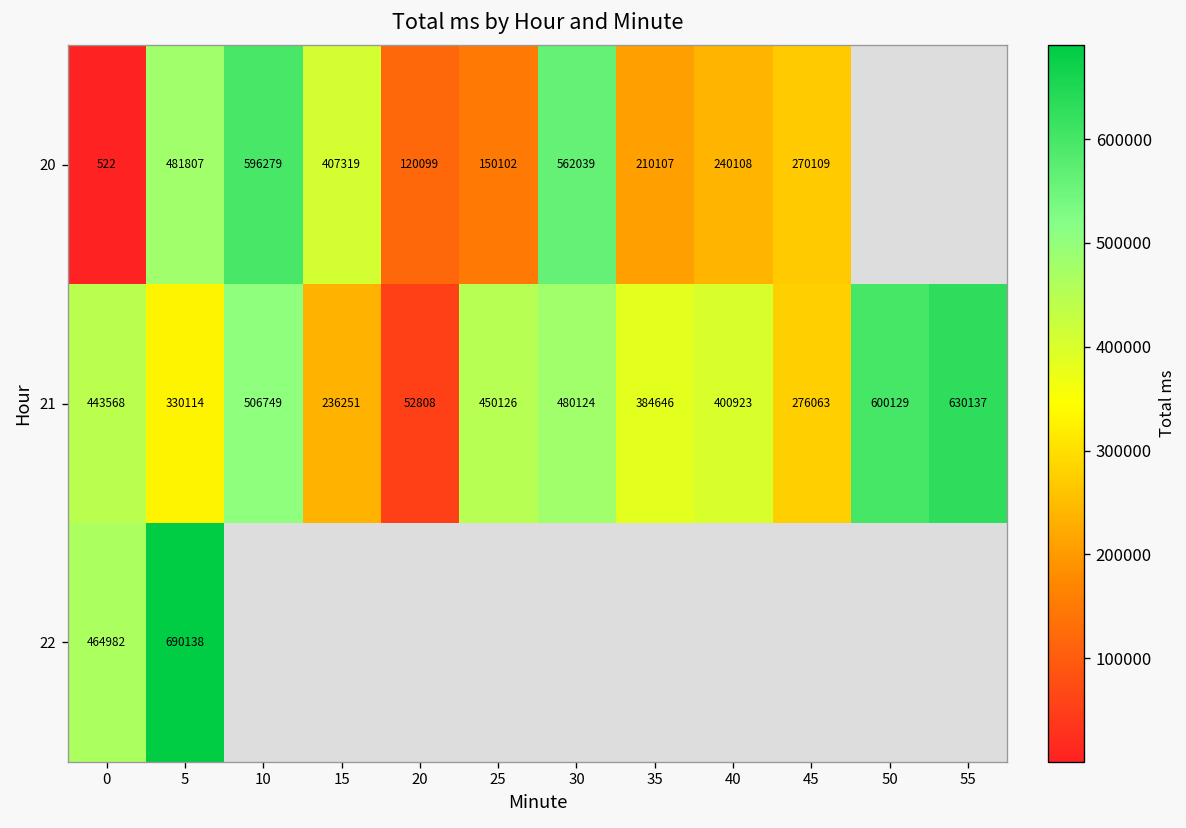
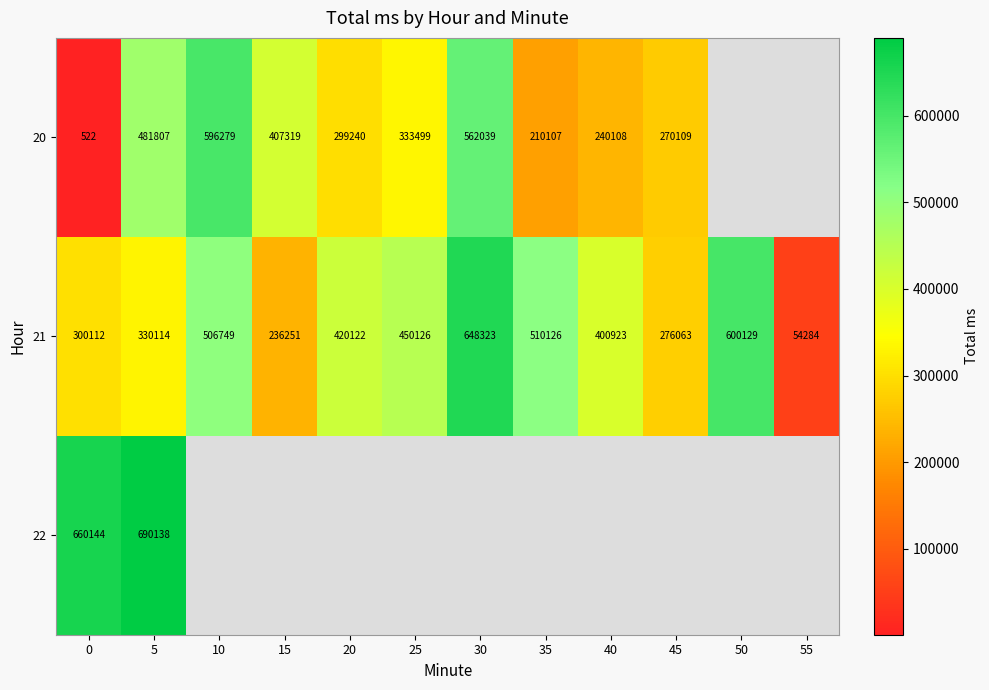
  {
    "20": {
      "0": 522,
      "5": 481807,
      "10": 596279,
      "15": 407319,
-     "20": 120099,
-     "25": 150102,
+     "20": 299240,
+     "25": 333499,
      "30": 562039,
      "35": 210107,
      "40": 240108,
      "45": 270109
    },
    "21": {
-     "0": 443568,
+     "0": 300112,
      "5": 330114,
      "10": 506749,
      "15": 236251,
-     "20": 52808,
+     "20": 420122,
      "25": 450126,
-     "30": 480124,
-     "35": 384646,
+     "30": 648323,
+     "35": 510126,
      "40": 400923,
      "45": 276063,
      "50": 600129,
-     "55": 630137
+     "55": 54284
    },
    "22": {
-     "0": 464982,
+     "0": 660144,
      "5": 690138
    }
  }
